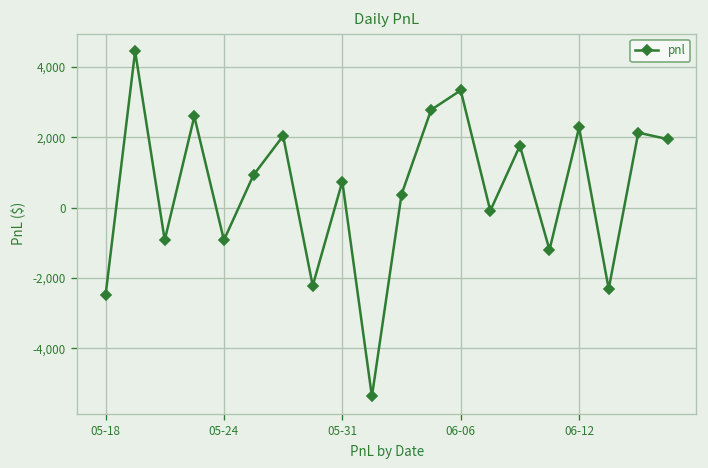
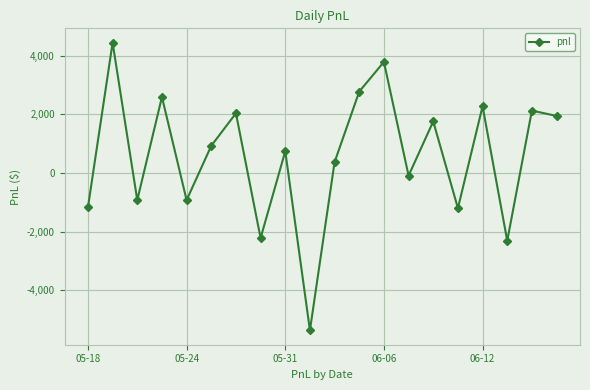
  {
-   "05-18": "-2,500",
+   "05-18": "-1,200",
    "05-24": "-900",
    "05-31": "700",
-   "06-06": "3,300",
+   "06-06": "3,800",
    "06-12": "2,300"
  }
